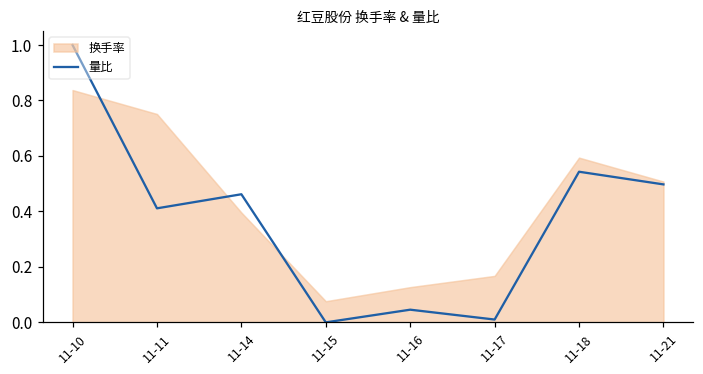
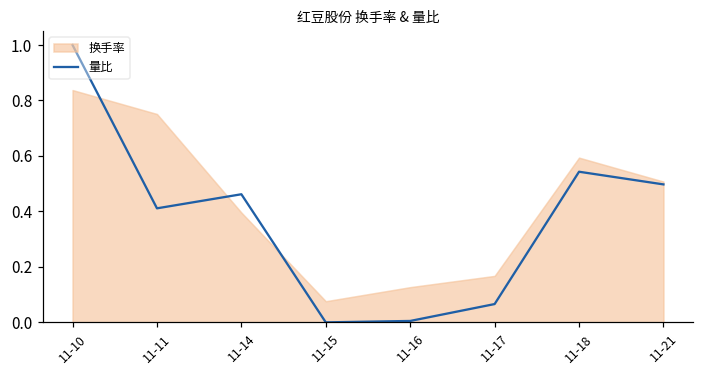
  {
    "换手率": {
      "11-10": 0.84,
      "11-11": 0.75,
      "11-14": 0.40,
      "11-15": 0.08,
      "11-16": 0.13,
      "11-17": 0.17,
      "11-18": 0.59
    },
    "量比": {
      "11-11": 0.41,
      "11-14": 0.46,
      "11-15": 0.00,
-     "11-16": 0.05,
-     "11-17": 0.01,
+     "11-16": 0.01,
+     "11-17": 0.07,
      "11-18": 0.54
    }
  }
